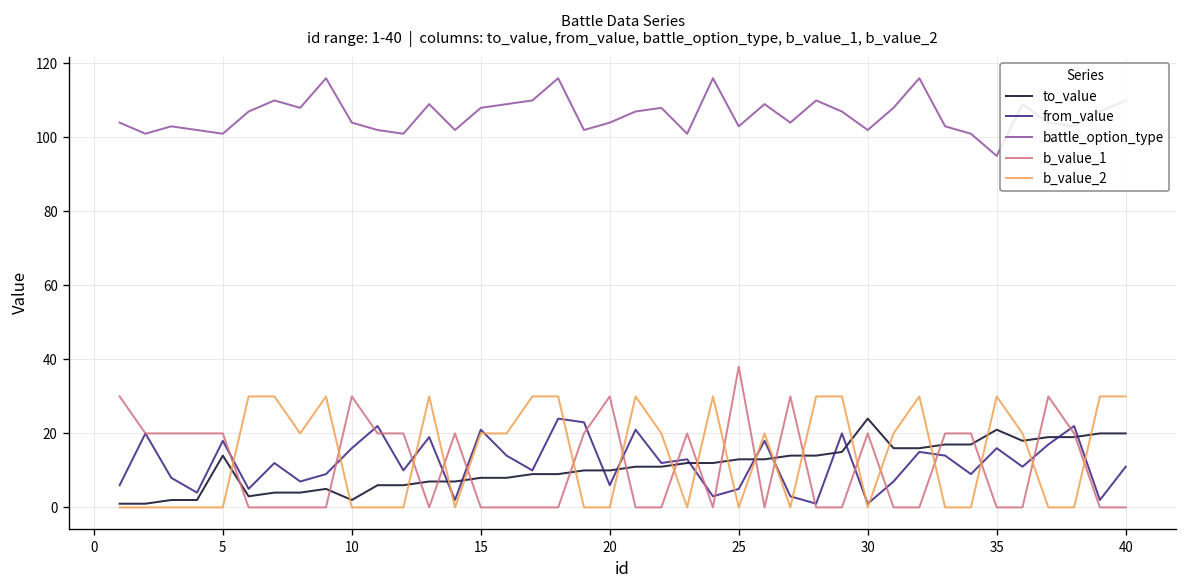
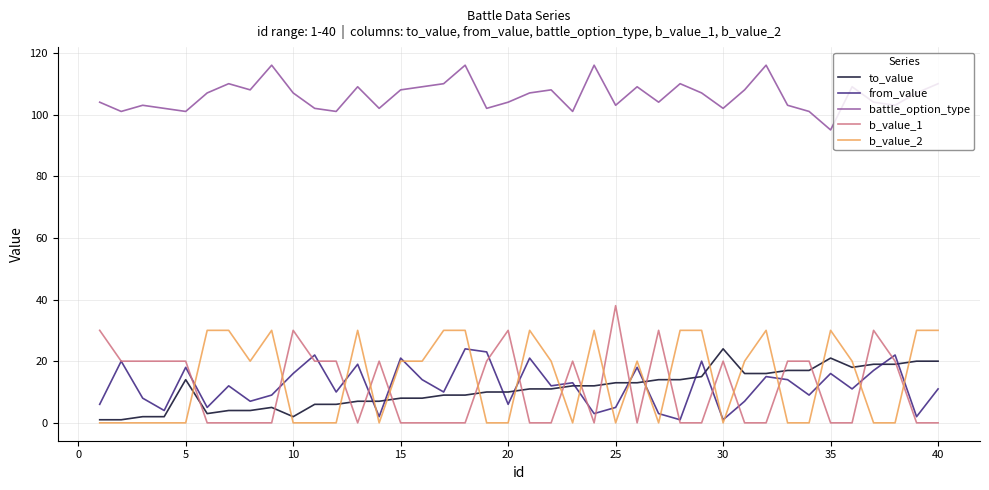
  {
    "to_value": {
      "5": 14,
      "10": 2,
      "15": 8,
      "20": 10,
      "25": 13,
      "30": 24,
      "35": 21,
      "40": 20
    },
    "from_value": {
      "5": 18,
      "10": 16,
      "15": 21,
      "20": 6,
      "25": 5,
      "30": 1,
      "35": 16,
      "40": 11
    },
    "battle_option_type": {
      "5": 101,
-     "10": 104,
+     "10": 107,
      "15": 108,
      "20": 104,
      "25": 103,
      "30": 102,
      "35": 95
    },
    "b_value_1": {
      "5": 20,
      "10": 30,
      "15": 0,
      "20": 30,
      "25": 38,
      "30": 20,
      "35": 0,
      "40": 0
    },
    "b_value_2": {
      "5": 0,
      "10": 0,
      "15": 20,
      "20": 0,
      "25": 0,
      "30": 0,
      "35": 30,
      "40": 30
    }
  }
